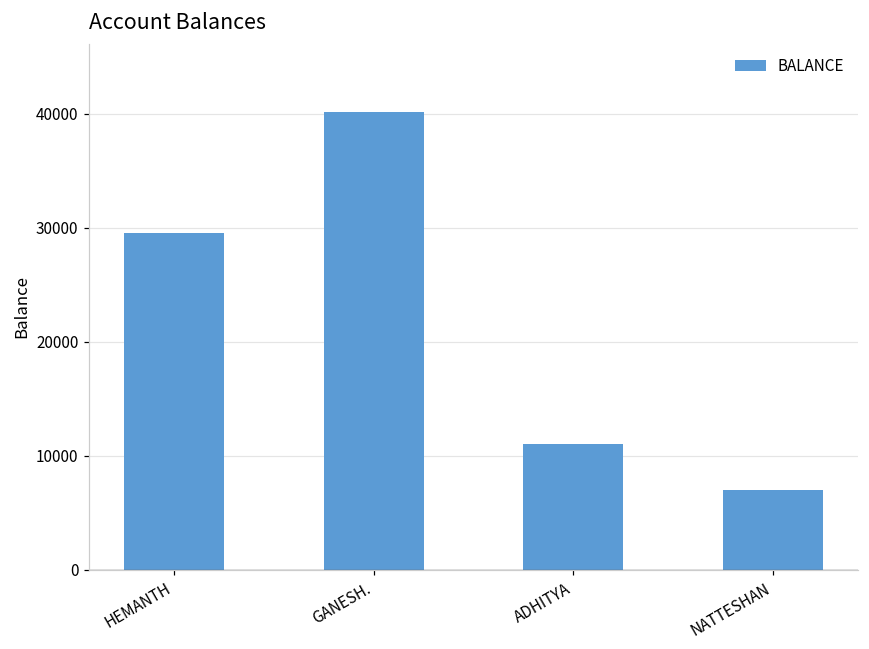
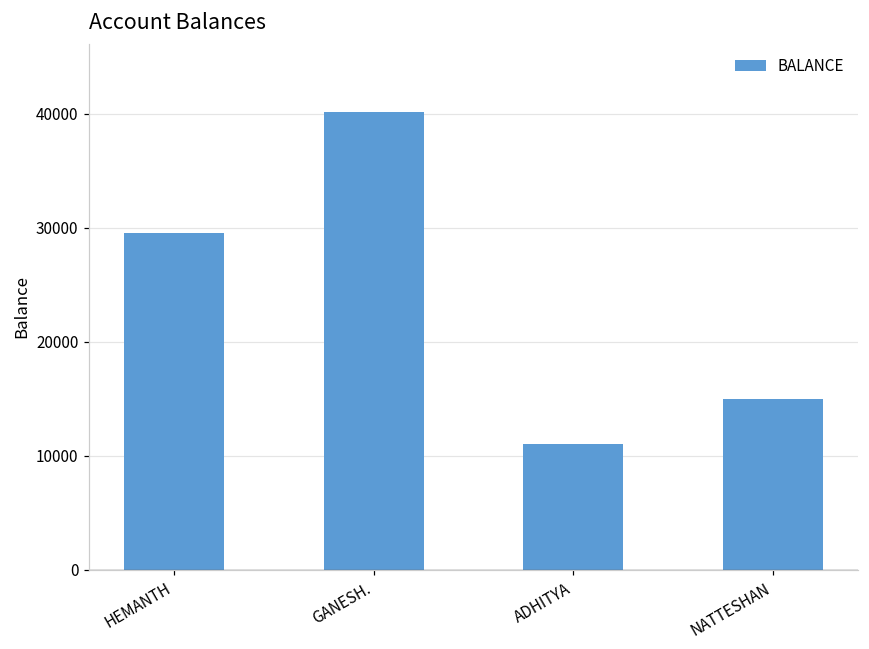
  {
    "HEMANTH": 29600,
    "GANESH.": 40100,
    "ADHITYA": 11000,
-   "NATTESHAN": 7000
+   "NATTESHAN": 15000
  }
